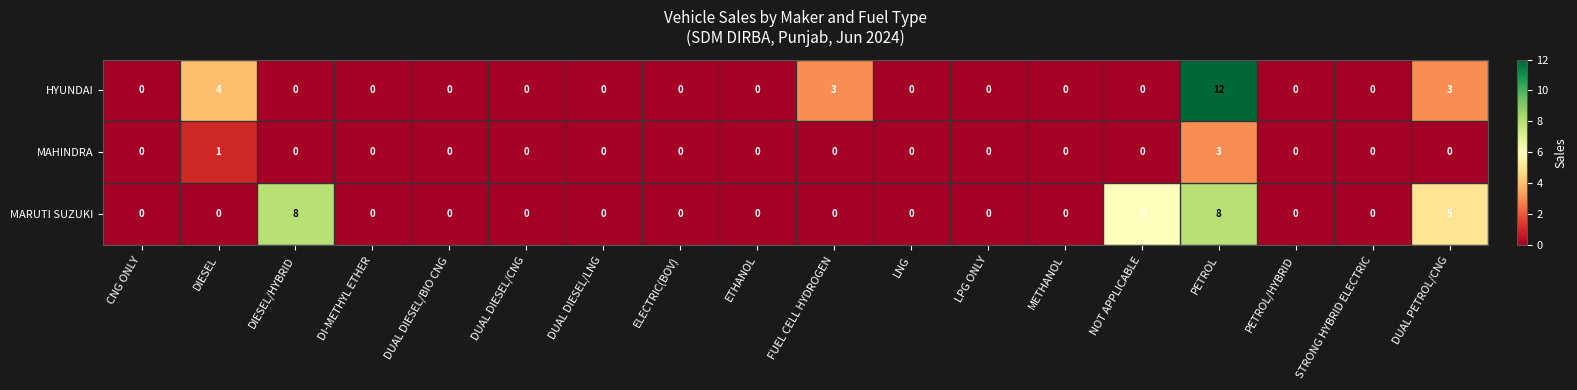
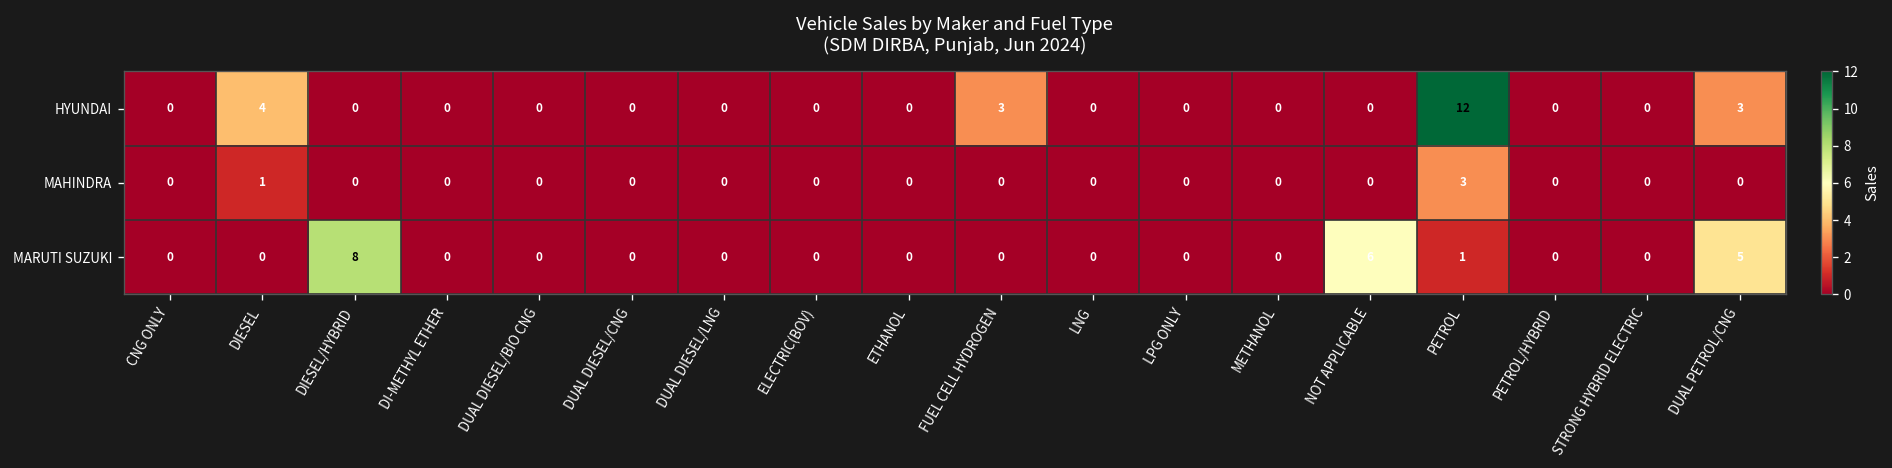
  {
    "HYUNDAI": {
      "CNG ONLY": 0,
      "DIESEL": 4,
      "DIESEL/HYBRID": 0,
      "DI-METHYL ETHER": 0,
      "DUAL DIESEL/BIO CNG": 0,
      "DUAL DIESEL/CNG": 0,
      "DUAL DIESEL/LNG": 0,
      "ELECTRIC(BOV)": 0,
      "ETHANOL": 0,
      "FUEL CELL HYDROGEN": 3,
      "LNG": 0,
      "LPG ONLY": 0,
      "METHANOL": 0,
      "NOT APPLICABLE": 0,
      "PETROL": 12,
      "PETROL/HYBRID": 0,
      "STRONG HYBRID ELECTRIC": 0,
      "DUAL PETROL/CNG": 3
    },
    "MAHINDRA": {
      "CNG ONLY": 0,
      "DIESEL": 1,
      "DIESEL/HYBRID": 0,
      "DI-METHYL ETHER": 0,
      "DUAL DIESEL/BIO CNG": 0,
      "DUAL DIESEL/CNG": 0,
      "DUAL DIESEL/LNG": 0,
      "ELECTRIC(BOV)": 0,
      "ETHANOL": 0,
      "FUEL CELL HYDROGEN": 0,
      "LNG": 0,
      "LPG ONLY": 0,
      "METHANOL": 0,
      "NOT APPLICABLE": 0,
      "PETROL": 3,
      "PETROL/HYBRID": 0,
      "STRONG HYBRID ELECTRIC": 0,
      "DUAL PETROL/CNG": 0
    },
    "MARUTI SUZUKI": {
      "CNG ONLY": 0,
      "DIESEL": 0,
      "DIESEL/HYBRID": 8,
      "DI-METHYL ETHER": 0,
      "DUAL DIESEL/BIO CNG": 0,
      "DUAL DIESEL/CNG": 0,
      "DUAL DIESEL/LNG": 0,
      "ELECTRIC(BOV)": 0,
      "ETHANOL": 0,
      "FUEL CELL HYDROGEN": 0,
      "LNG": 0,
      "LPG ONLY": 0,
      "METHANOL": 0,
      "NOT APPLICABLE": 6,
-     "PETROL": 8,
+     "PETROL": 1,
      "PETROL/HYBRID": 0,
      "STRONG HYBRID ELECTRIC": 0,
      "DUAL PETROL/CNG": 5
    }
  }
